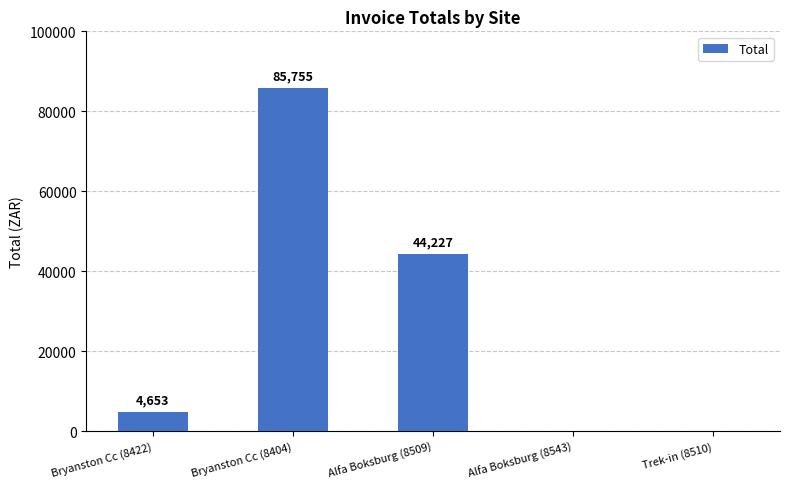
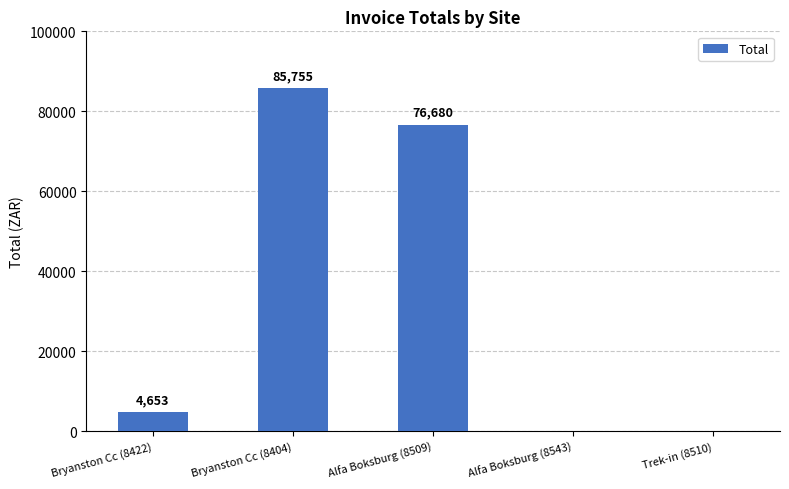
  {
    "Bryanston Cc (8422)": "4,653",
    "Bryanston Cc (8404)": "85,755",
-   "Alfa Boksburg (8509)": "44,227"
+   "Alfa Boksburg (8509)": "76,680"
  }
